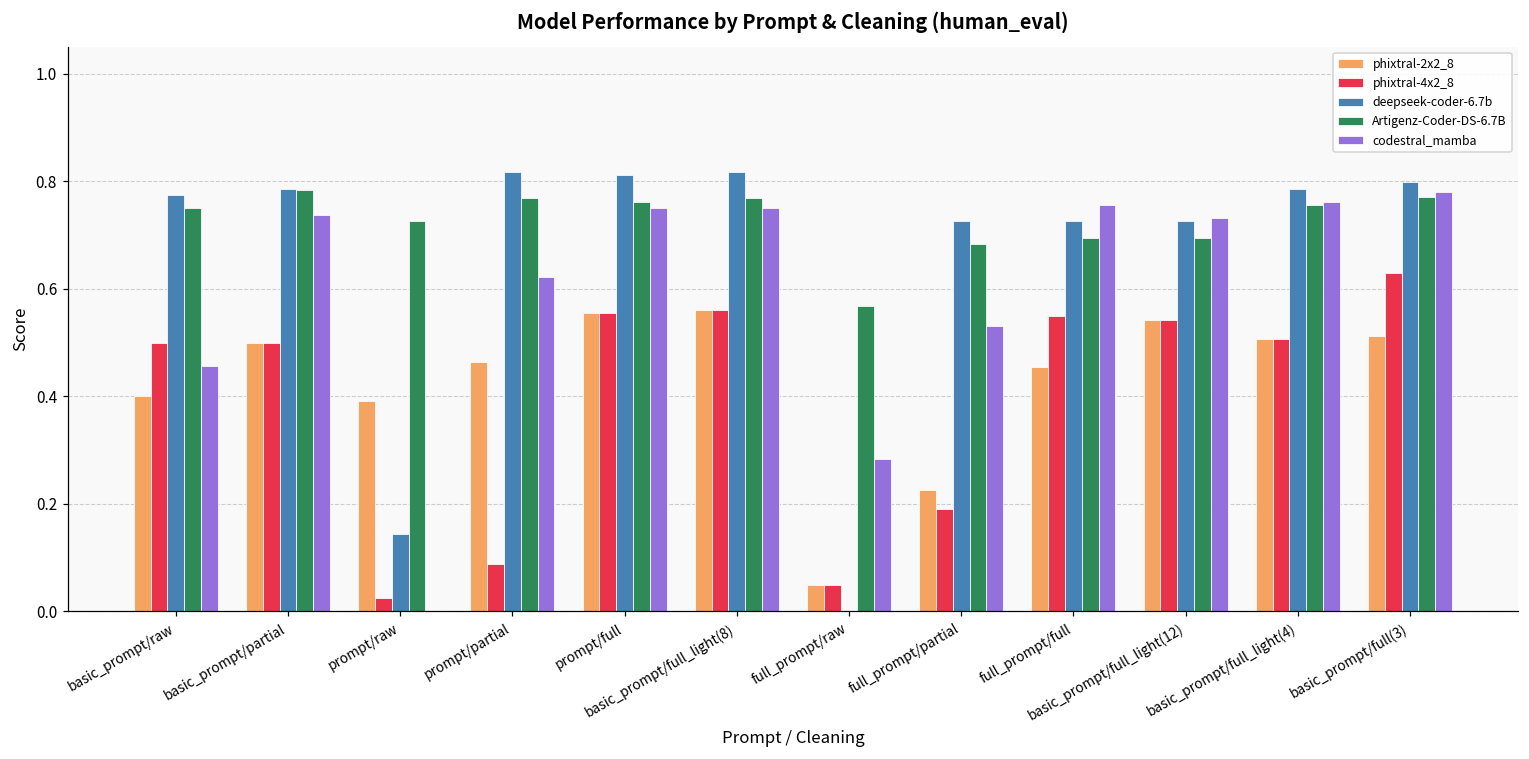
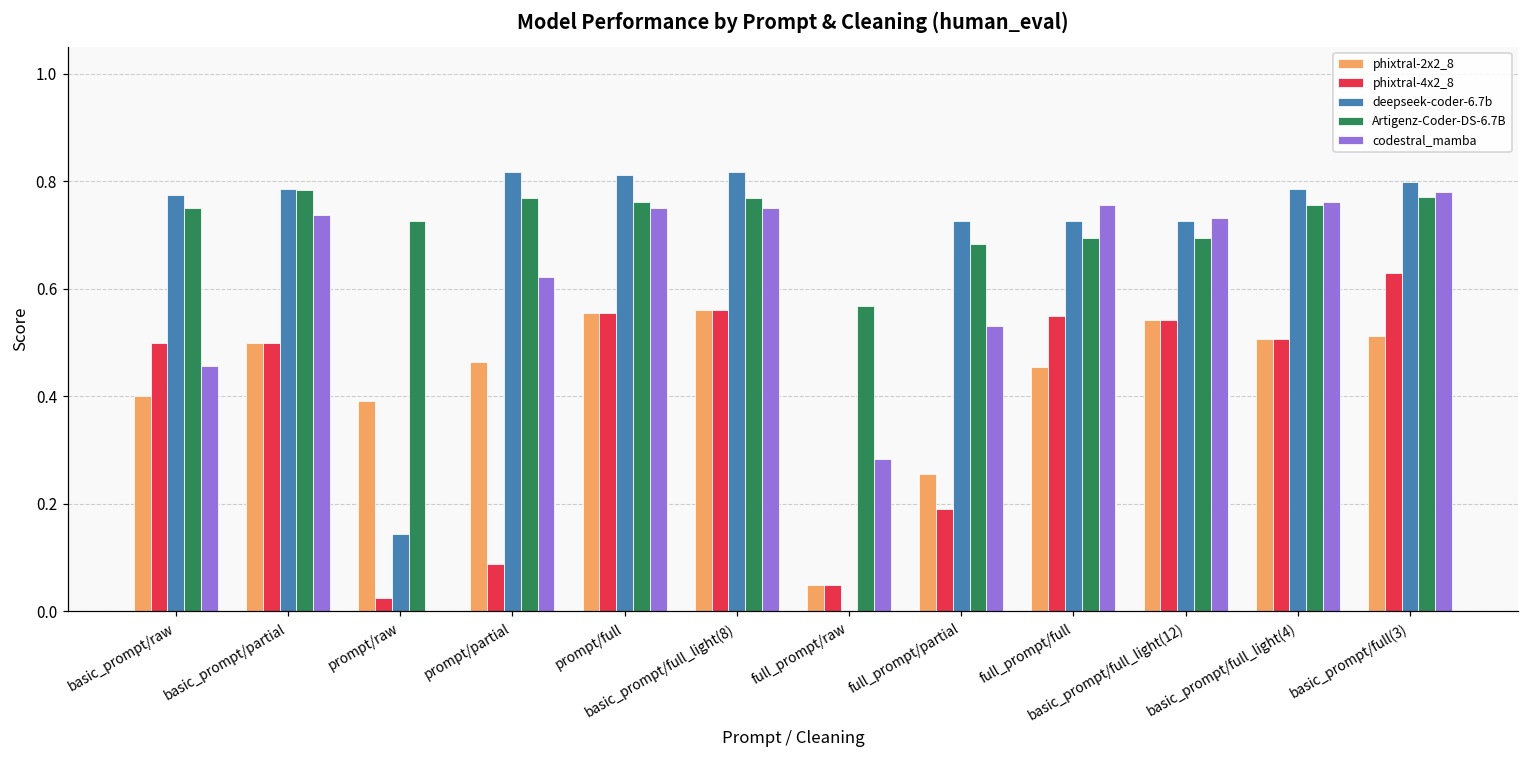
  {
    "phixtral-2x2_8": {
      "basic_prompt/raw": 0.40,
      "basic_prompt/partial": 0.50,
      "prompt/raw": 0.39,
      "prompt/partial": 0.46,
      "prompt/full": 0.55,
      "basic_prompt/full_light(8)": 0.56,
      "full_prompt/raw": 0.05,
-     "full_prompt/partial": 0.23,
+     "full_prompt/partial": 0.26,
      "full_prompt/full": 0.45,
      "basic_prompt/full_light(12)": 0.54,
      "basic_prompt/full_light(4)": 0.51,
      "basic_prompt/full(3)": 0.51
    },
    "phixtral-4x2_8": {
      "basic_prompt/raw": 0.50,
      "basic_prompt/partial": 0.50,
      "prompt/raw": 0.02,
      "prompt/partial": 0.09,
      "prompt/full": 0.55,
      "basic_prompt/full_light(8)": 0.56,
      "full_prompt/raw": 0.05,
      "full_prompt/partial": 0.19,
      "full_prompt/full": 0.55,
      "basic_prompt/full_light(12)": 0.54,
      "basic_prompt/full_light(4)": 0.51,
      "basic_prompt/full(3)": 0.63
    },
    "deepseek-coder-6.7b": {
      "basic_prompt/raw": 0.77,
      "basic_prompt/partial": 0.79,
      "prompt/raw": 0.14,
      "prompt/partial": 0.82,
      "prompt/full": 0.81,
      "basic_prompt/full_light(8)": 0.82,
      "full_prompt/raw": 0.00,
      "full_prompt/partial": 0.73,
      "full_prompt/full": 0.73,
      "basic_prompt/full_light(12)": 0.73,
      "basic_prompt/full_light(4)": 0.79,
      "basic_prompt/full(3)": 0.80
    },
    "Artigenz-Coder-DS-6.7B": {
      "basic_prompt/raw": 0.75,
      "basic_prompt/partial": 0.78,
      "prompt/raw": 0.73,
      "prompt/partial": 0.77,
      "prompt/full": 0.76,
      "basic_prompt/full_light(8)": 0.77,
      "full_prompt/raw": 0.57,
      "full_prompt/partial": 0.68,
      "full_prompt/full": 0.70,
      "basic_prompt/full_light(12)": 0.70,
      "basic_prompt/full_light(4)": 0.76,
      "basic_prompt/full(3)": 0.77
    },
    "codestral_mamba": {
      "basic_prompt/raw": 0.46,
      "basic_prompt/partial": 0.74,
      "prompt/raw": 0.00,
      "prompt/partial": 0.62,
      "prompt/full": 0.75,
      "basic_prompt/full_light(8)": 0.75,
      "full_prompt/raw": 0.28,
      "full_prompt/partial": 0.53,
      "full_prompt/full": 0.76,
      "basic_prompt/full_light(12)": 0.73,
      "basic_prompt/full_light(4)": 0.76,
      "basic_prompt/full(3)": 0.78
    }
  }
